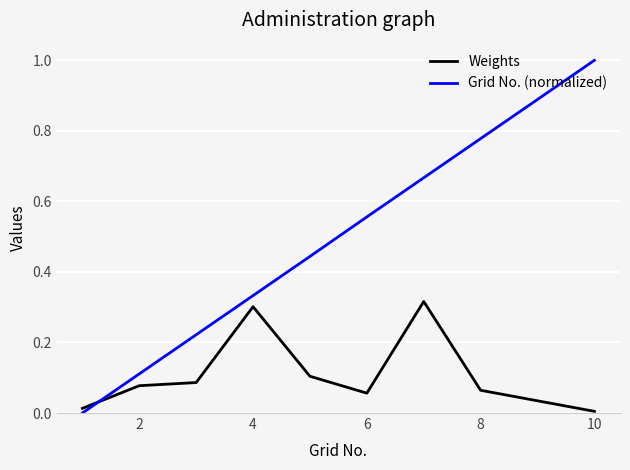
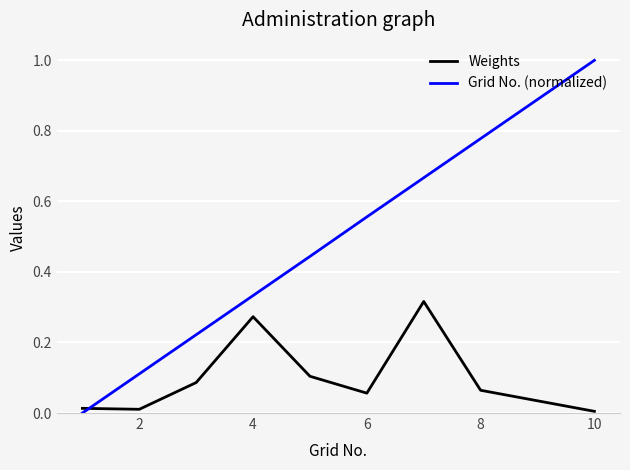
  {
    "Weights": {
-     "2": 0.08,
-     "4": 0.30,
+     "2": 0.01,
+     "4": 0.27,
      "6": 0.06,
      "8": 0.06,
      "10": 0.00
    },
    "Grid No. (normalized)": {
      "2": 0.11,
      "4": 0.33,
      "6": 0.56,
      "8": 0.78,
      "10": 1.00
    }
  }
